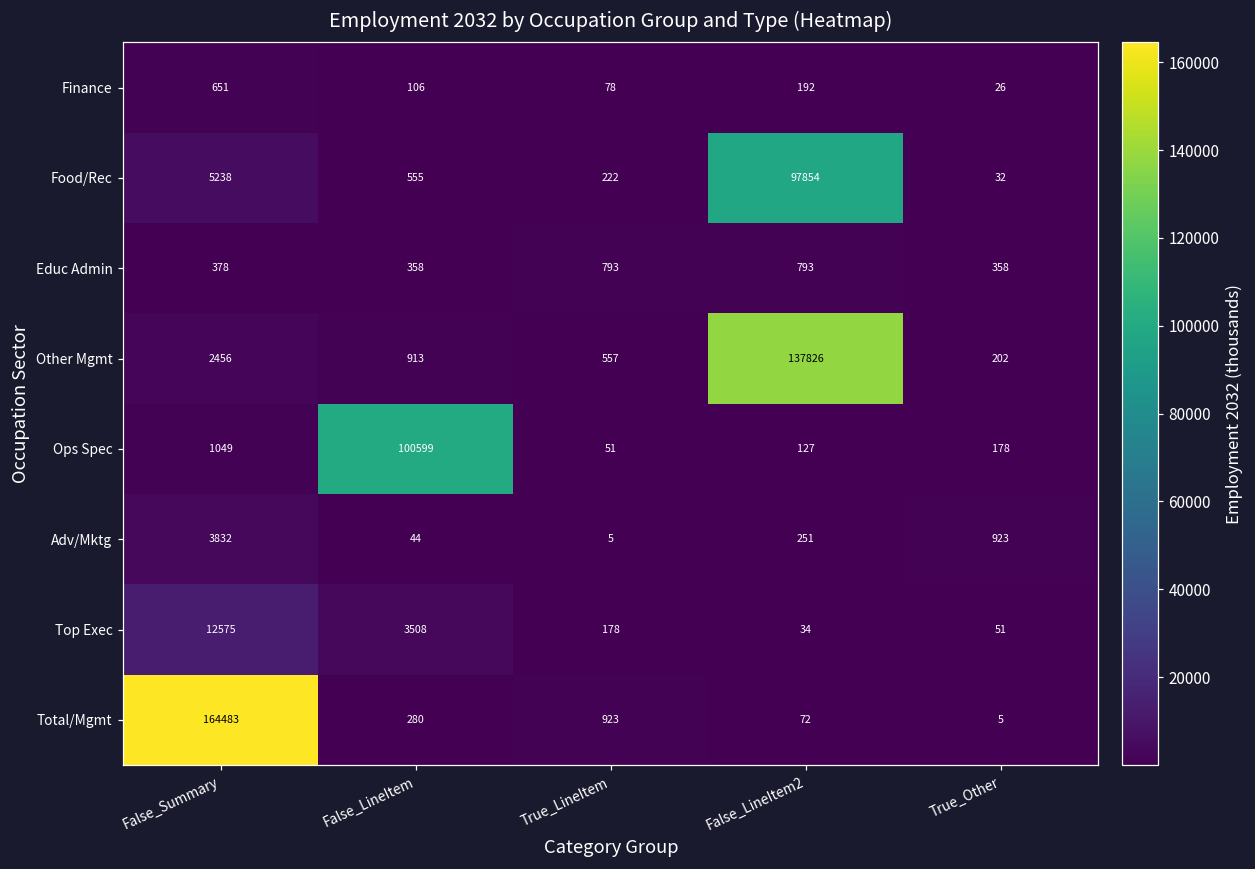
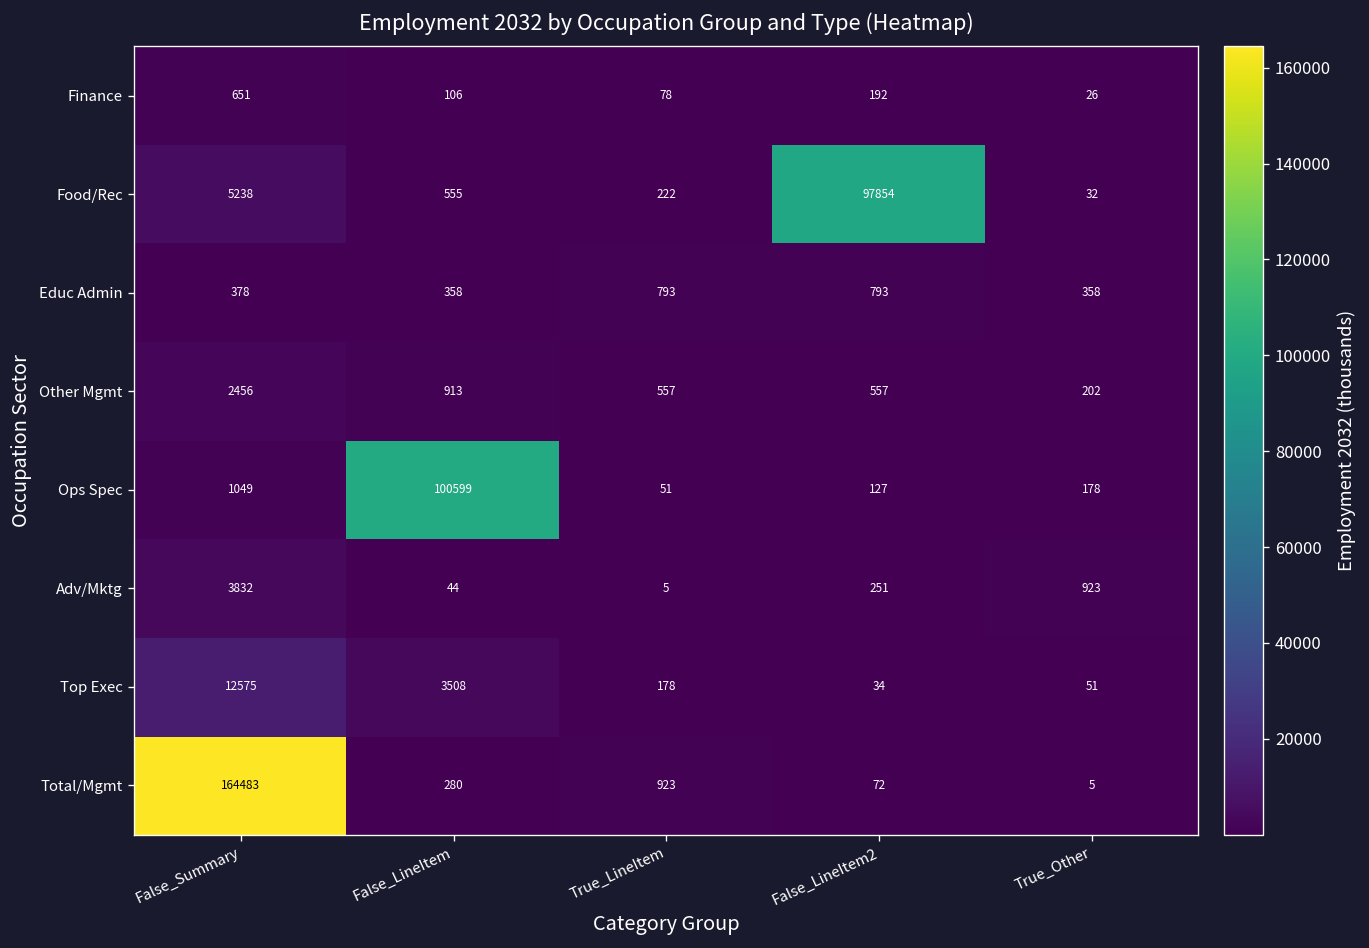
  {
    "Finance": {
      "False_Summary": 651,
      "False_LineItem": 106,
      "True_LineItem": 78,
      "False_LineItem2": 192,
      "True_Other": 26
    },
    "Food/Rec": {
      "False_Summary": 5238,
      "False_LineItem": 555,
      "True_LineItem": 222,
      "False_LineItem2": 97854,
      "True_Other": 32
    },
    "Educ Admin": {
      "False_Summary": 378,
      "False_LineItem": 358,
      "True_LineItem": 793,
      "False_LineItem2": 793,
      "True_Other": 358
    },
    "Other Mgmt": {
      "False_Summary": 2456,
      "False_LineItem": 913,
      "True_LineItem": 557,
-     "False_LineItem2": 137826,
+     "False_LineItem2": 557,
      "True_Other": 202
    },
    "Ops Spec": {
      "False_Summary": 1049,
      "False_LineItem": 100599,
      "True_LineItem": 51,
      "False_LineItem2": 127,
      "True_Other": 178
    },
    "Adv/Mktg": {
      "False_Summary": 3832,
      "False_LineItem": 44,
      "True_LineItem": 5,
      "False_LineItem2": 251,
      "True_Other": 923
    },
    "Top Exec": {
      "False_Summary": 12575,
      "False_LineItem": 3508,
      "True_LineItem": 178,
      "False_LineItem2": 34,
      "True_Other": 51
    },
    "Total/Mgmt": {
      "False_Summary": 164483,
      "False_LineItem": 280,
      "True_LineItem": 923,
      "False_LineItem2": 72,
      "True_Other": 5
    }
  }
